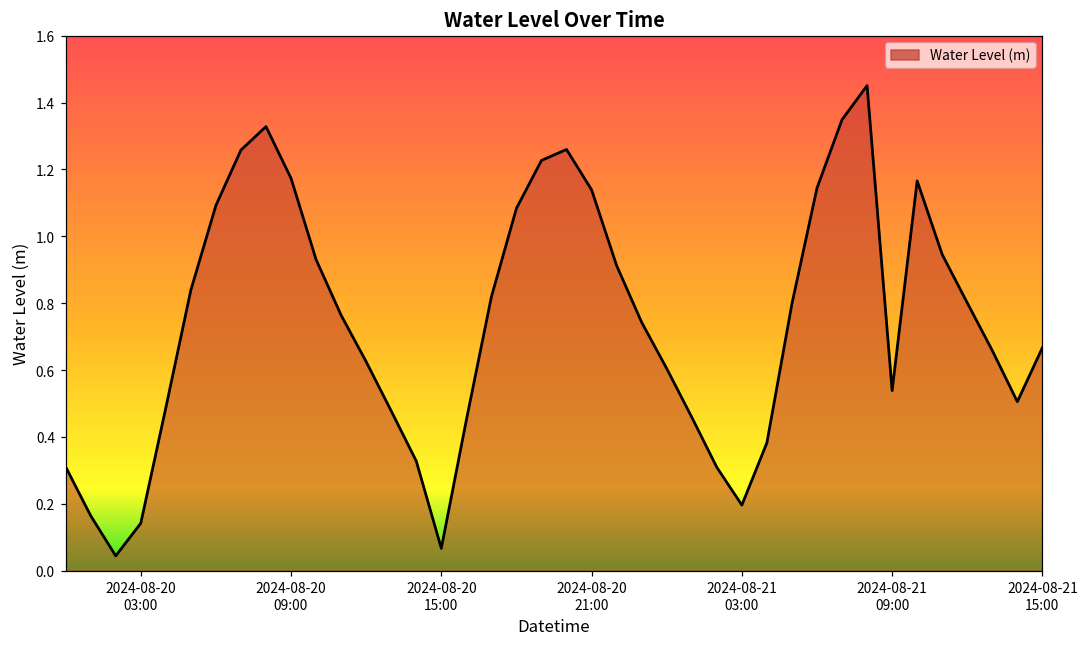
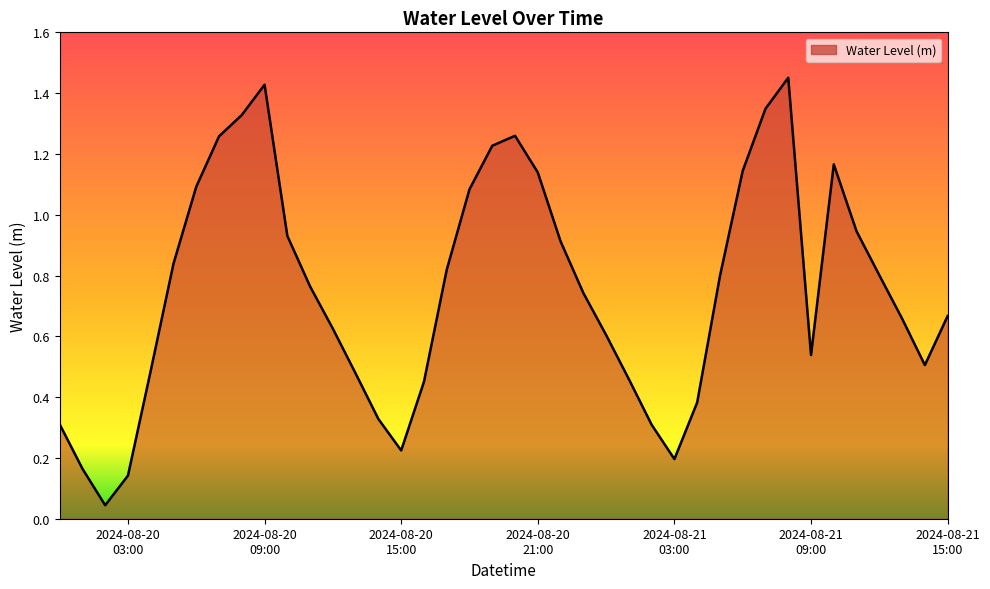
  {
    "2024-08-20 03:00": 0.14,
-   "2024-08-20 09:00": 1.17,
-   "2024-08-20 15:00": 0.07,
+   "2024-08-20 09:00": 1.43,
+   "2024-08-20 15:00": 0.22,
    "2024-08-20 21:00": 1.14,
    "2024-08-21 03:00": 0.20,
    "2024-08-21 09:00": 0.54,
    "2024-08-21 15:00": 0.67
  }
